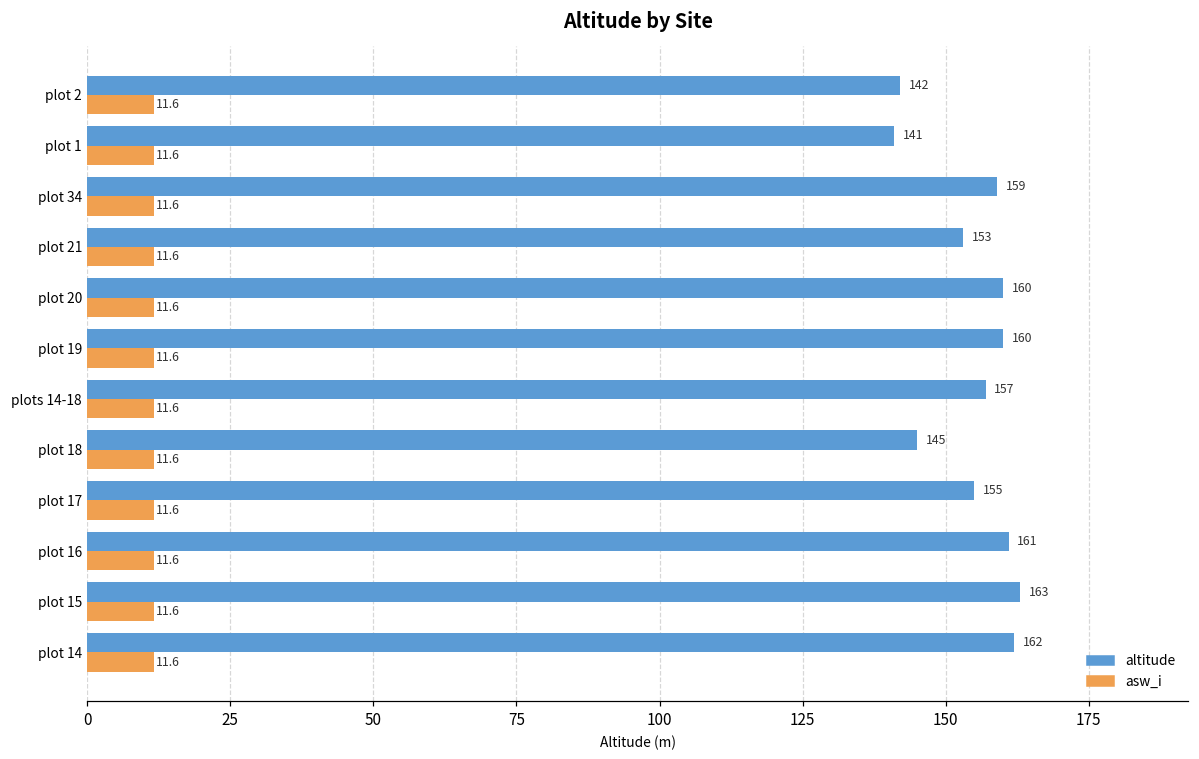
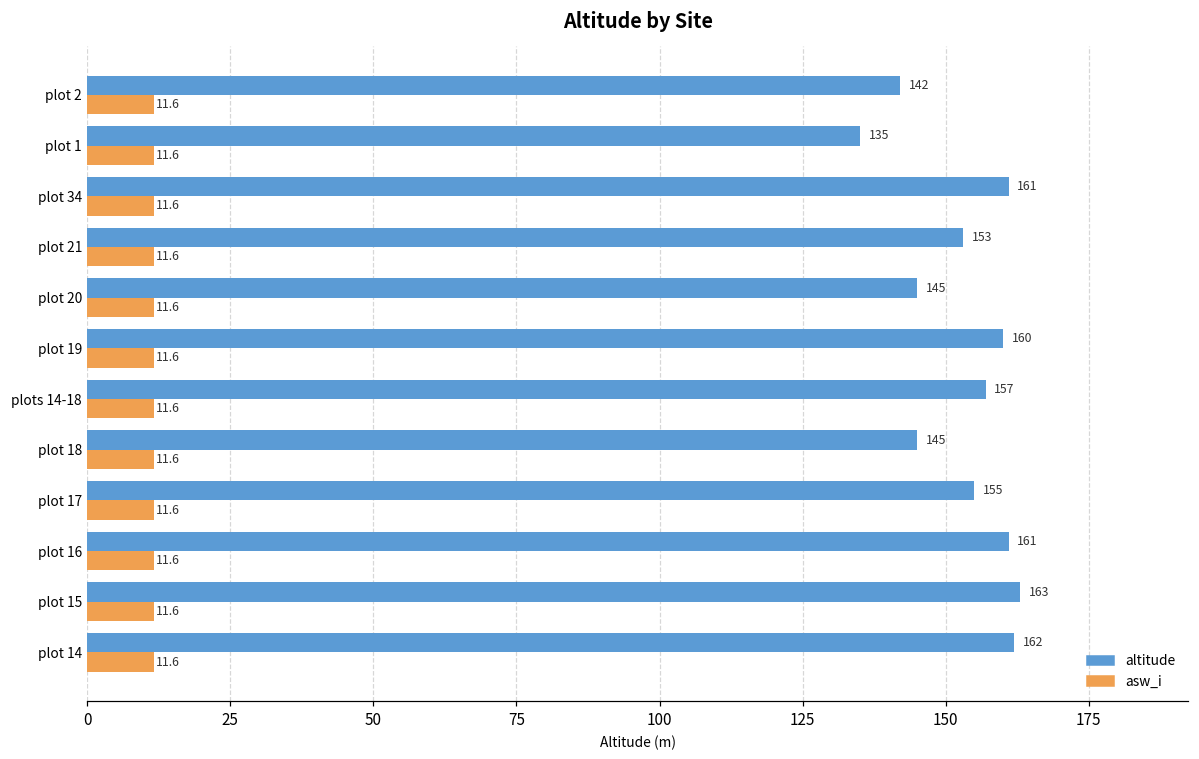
  {
    "altitude": {
      "plot 2": 142,
-     "plot 1": 141,
-     "plot 34": 159,
+     "plot 1": 135,
+     "plot 34": 161,
      "plot 21": 153,
-     "plot 20": 160,
+     "plot 20": 145,
      "plot 19": 160,
      "plots 14-18": 157,
      "plot 18": 145,
      "plot 17": 155,
      "plot 16": 161,
      "plot 15": 163,
      "plot 14": 162
    },
    "asw_i": {
      "plot 2": 11.6,
      "plot 1": 11.6,
      "plot 34": 11.6,
      "plot 21": 11.6,
      "plot 20": 11.6,
      "plot 19": 11.6,
      "plots 14-18": 11.6,
      "plot 18": 11.6,
      "plot 17": 11.6,
      "plot 16": 11.6,
      "plot 15": 11.6,
      "plot 14": 11.6
    }
  }
